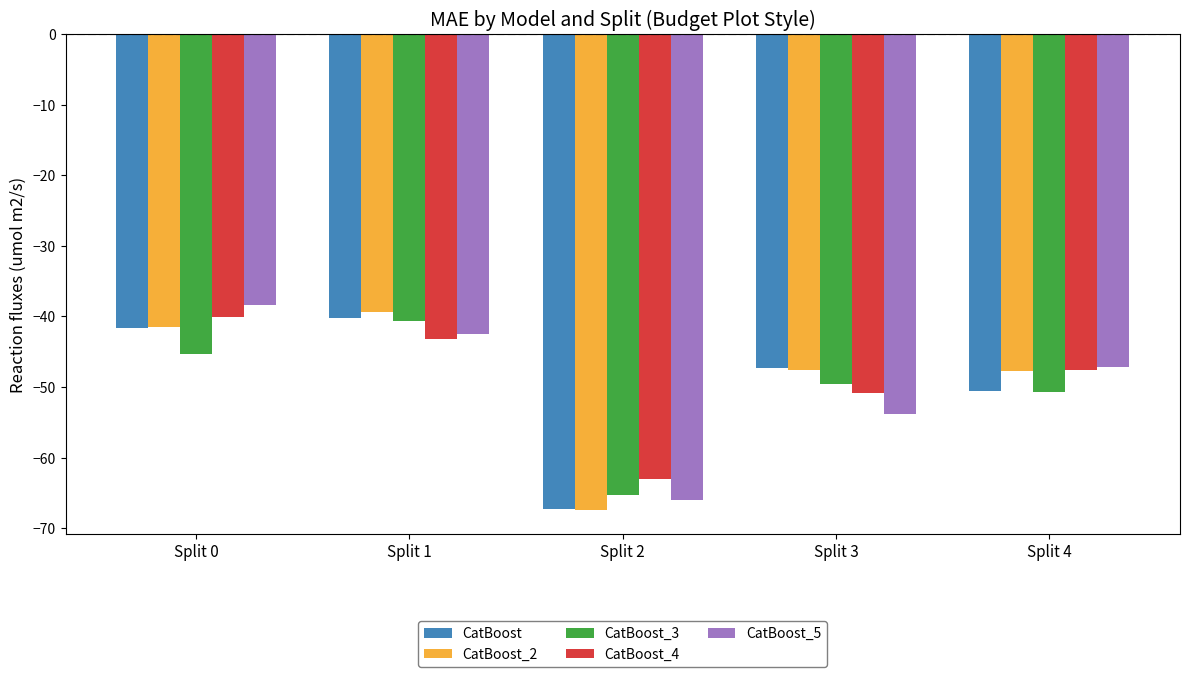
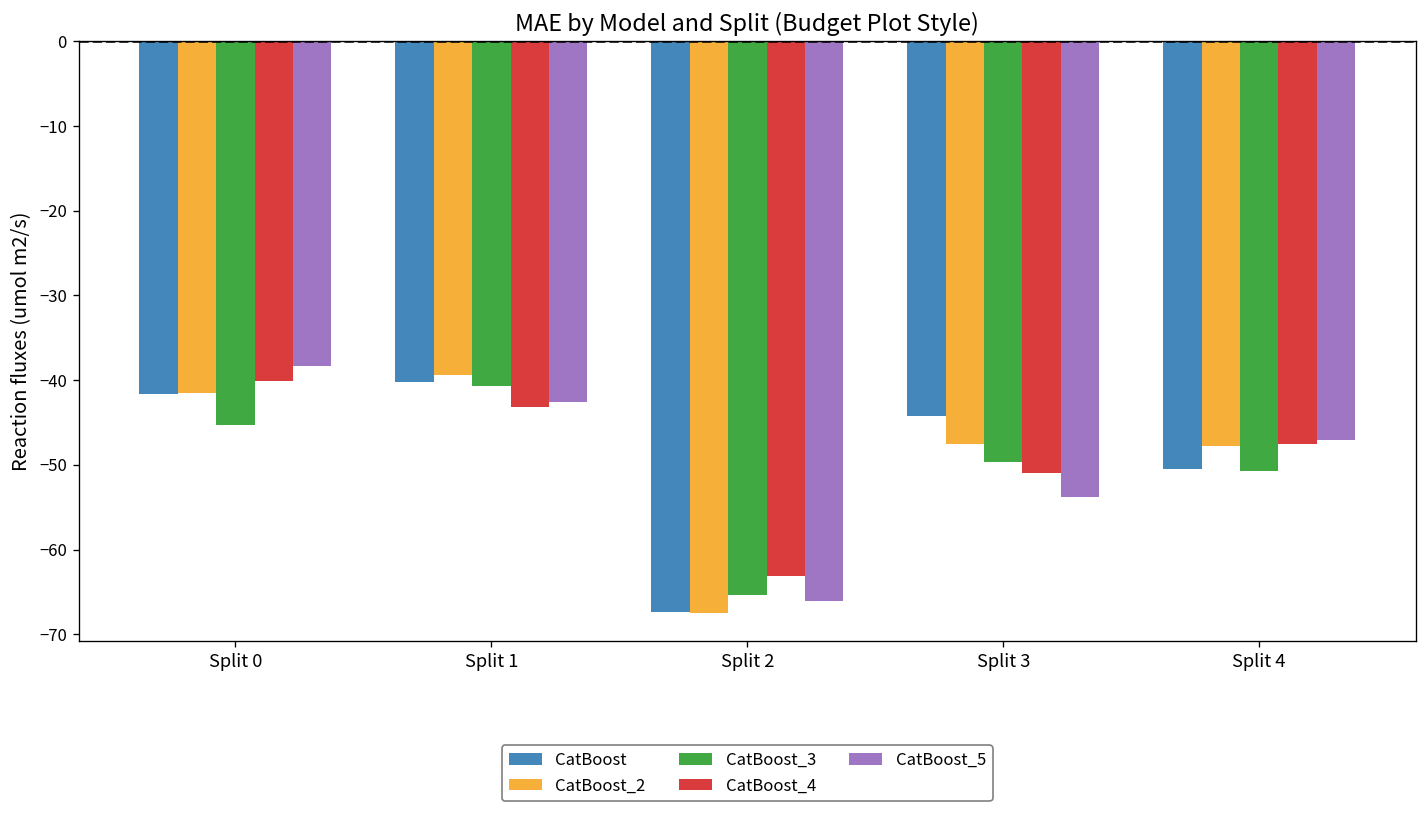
  {
    "CatBoost": {
      "Split 0": -42,
      "Split 1": -40,
      "Split 2": -67,
-     "Split 3": -47,
+     "Split 3": -44,
      "Split 4": -51
    },
    "CatBoost_2": {
      "Split 0": -42,
      "Split 1": -39,
      "Split 2": -67,
      "Split 3": -48,
      "Split 4": -48
    },
    "CatBoost_3": {
      "Split 0": -45,
      "Split 1": -41,
      "Split 2": -65,
      "Split 3": -50,
      "Split 4": -51
    },
    "CatBoost_4": {
      "Split 0": -40,
      "Split 1": -43,
      "Split 2": -63,
      "Split 3": -51,
      "Split 4": -48
    },
    "CatBoost_5": {
      "Split 0": -38,
      "Split 1": -43,
      "Split 2": -66,
      "Split 3": -54,
      "Split 4": -47
    }
  }
